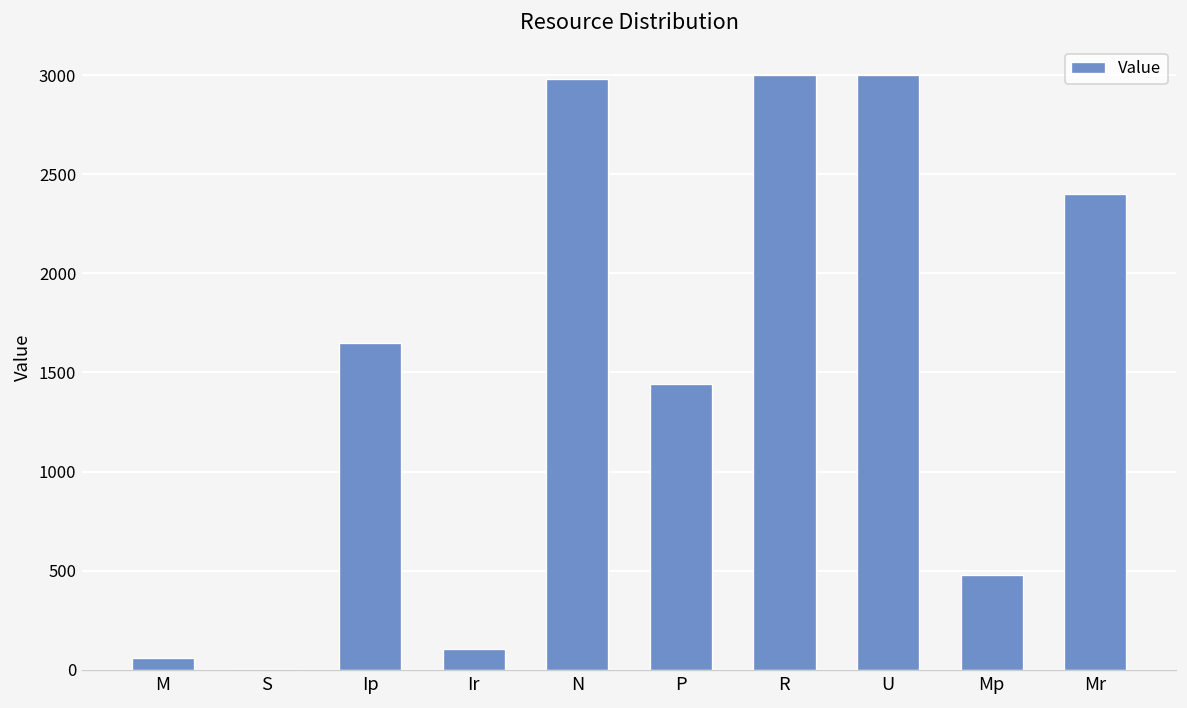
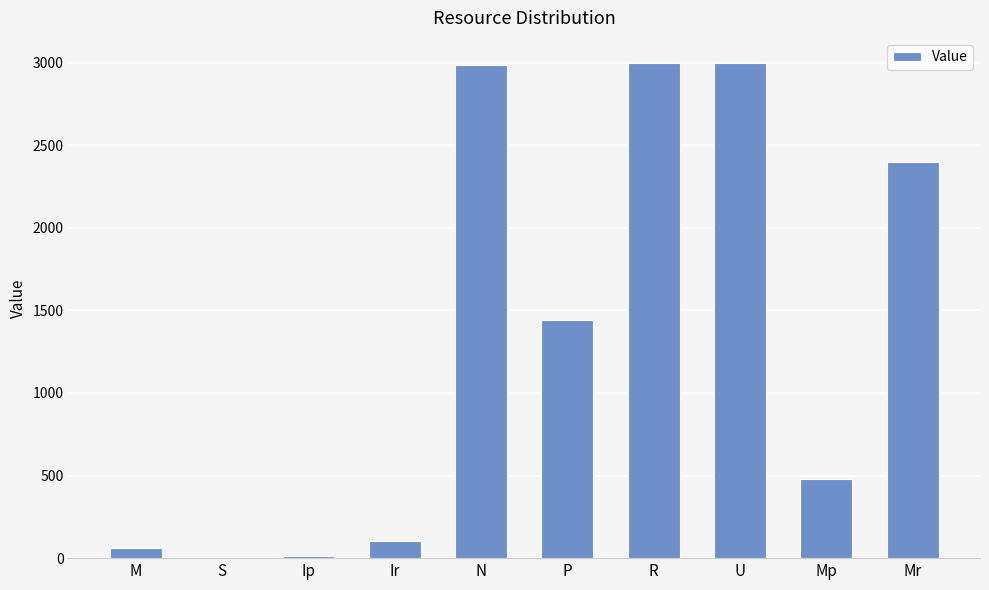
  {
    "M": 60,
-   "Ip": 1650,
+   "Ip": 10,
    "Ir": 110,
    "N": 2980,
    "P": 1440,
    "R": 3000,
    "U": 3000,
    "Mp": 480,
    "Mr": 2400
  }
